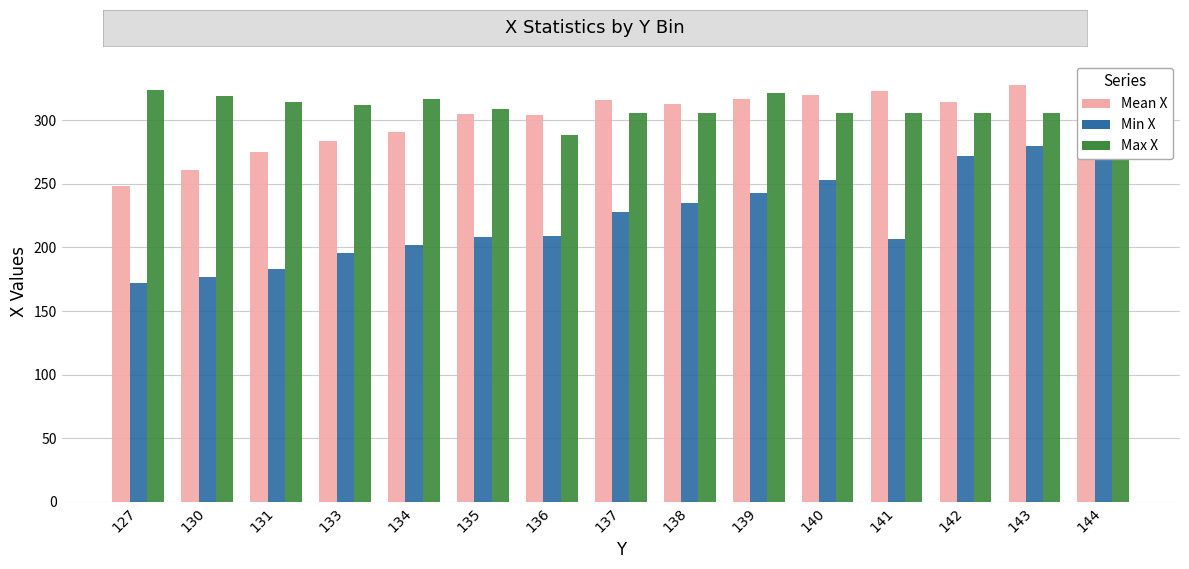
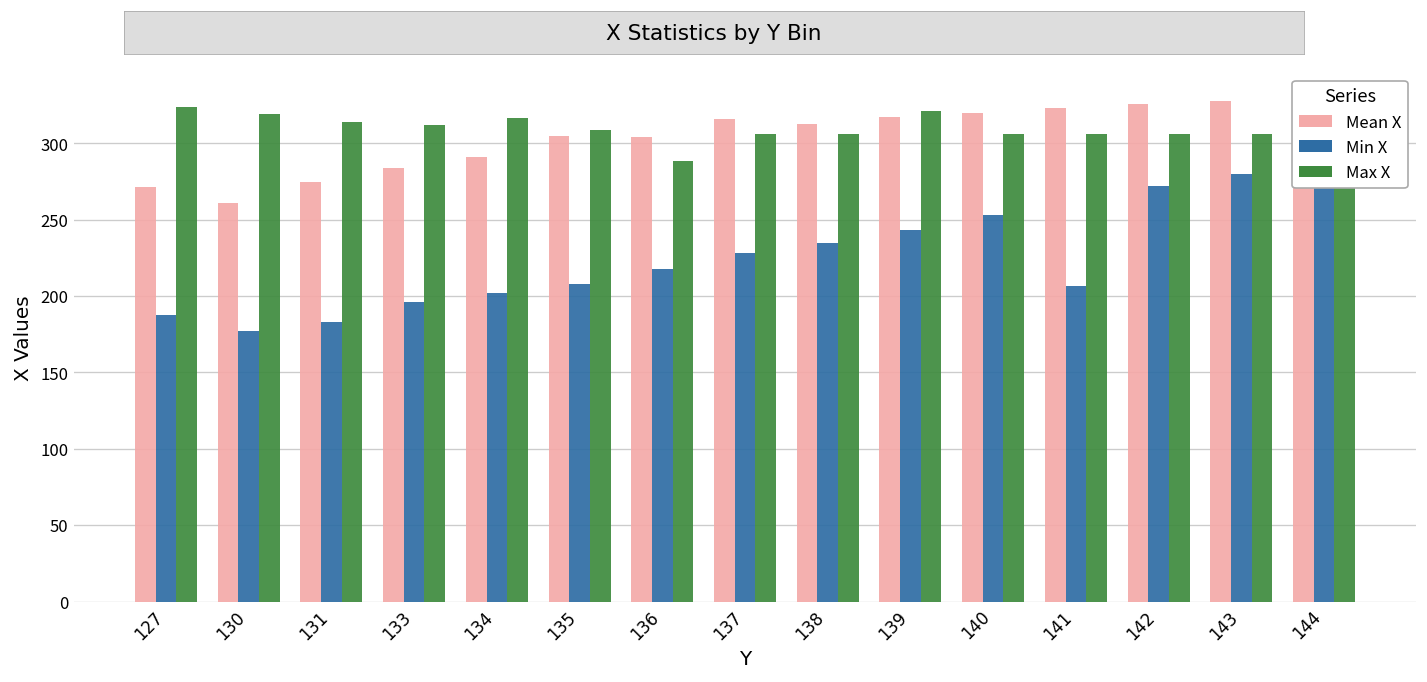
  {
    "Mean X": {
-     "127": 248,
+     "127": 272,
      "130": 261,
      "131": 275,
      "133": 284,
      "134": 291,
      "135": 305,
      "136": 304,
      "137": 316,
      "138": 313,
      "139": 317,
      "140": 320,
      "141": 323,
-     "142": 315,
+     "142": 326,
      "143": 328
    },
    "Min X": {
-     "127": 172,
+     "127": 188,
      "130": 177,
      "131": 183,
      "133": 196,
      "134": 202,
      "135": 208,
-     "136": 209,
+     "136": 218,
      "137": 228,
      "138": 235,
      "139": 243,
      "140": 253,
      "141": 207,
      "142": 272,
      "143": 280
    },
    "Max X": {
      "127": 324,
      "130": 319,
      "131": 314,
      "133": 312,
      "134": 317,
      "135": 309,
      "136": 289,
      "137": 306,
      "138": 306,
      "139": 321,
      "140": 306,
      "141": 306,
      "142": 306,
      "143": 306
    }
  }
